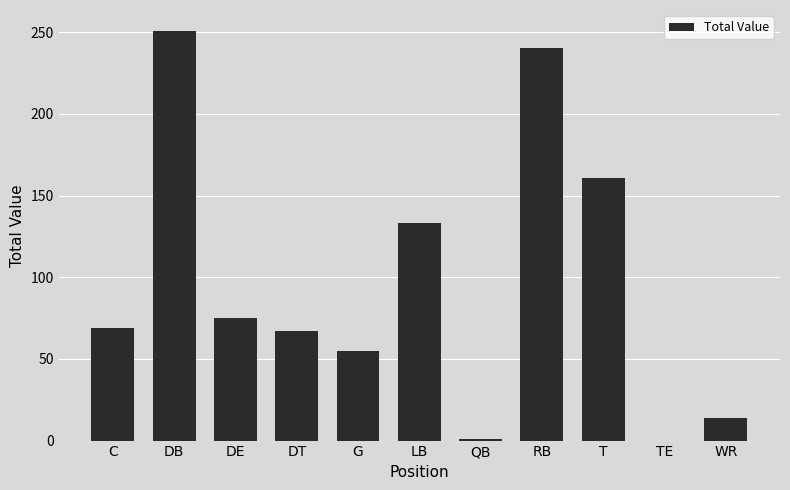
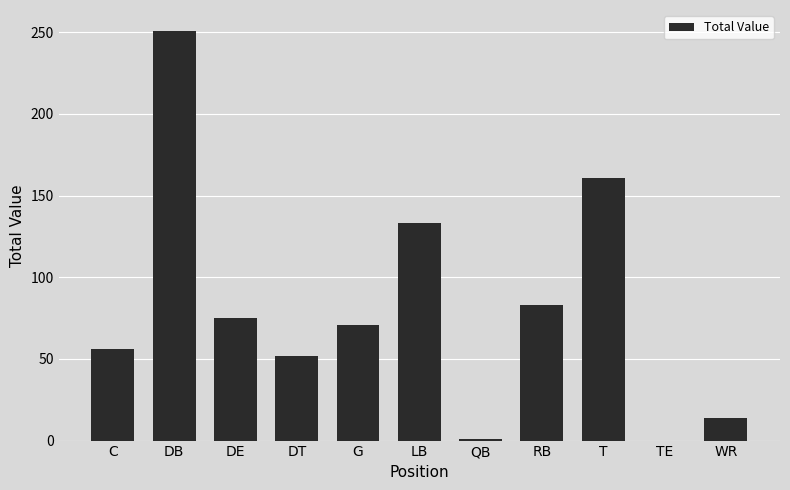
  {
-   "C": 69,
+   "C": 56,
    "DB": 251,
    "DE": 75,
-   "DT": 67,
-   "G": 55,
+   "DT": 52,
+   "G": 71,
    "LB": 133,
-   "RB": 240,
+   "RB": 83,
    "T": 161,
    "TE": 0,
    "WR": 14
  }
